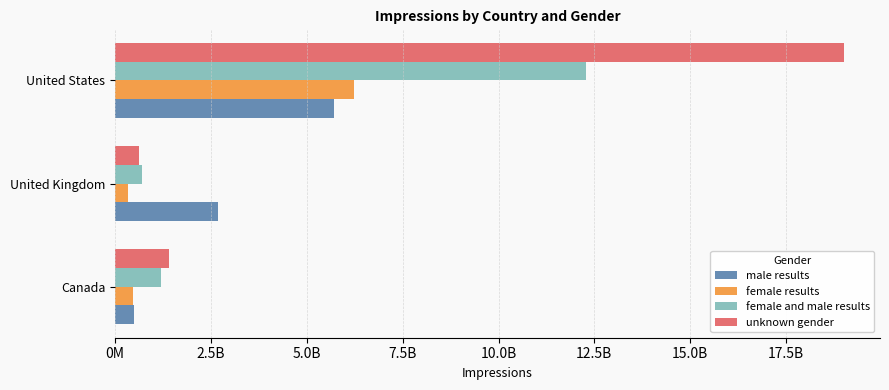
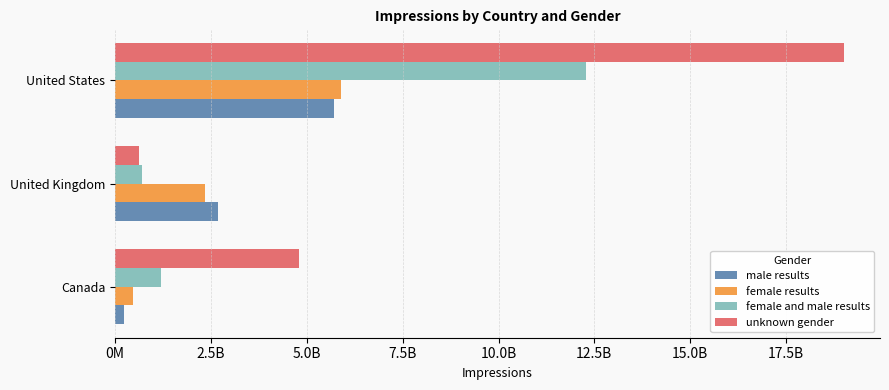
  {
    "male results": {
      "United States": 5700000000,
      "United Kingdom": 2700000000,
-     "Canada": 500000000
+     "Canada": 200000000
    },
    "female results": {
-     "United States": 6200000000,
-     "United Kingdom": 300000000,
+     "United States": 5900000000,
+     "United Kingdom": 2300000000,
      "Canada": 500000000
    },
    "female and male results": {
      "United States": 12300000000,
      "United Kingdom": 700000000,
      "Canada": 1200000000
    },
    "unknown gender": {
      "United States": 19000000000,
      "United Kingdom": 600000000,
-     "Canada": 1400000000
+     "Canada": 4800000000
    }
  }
